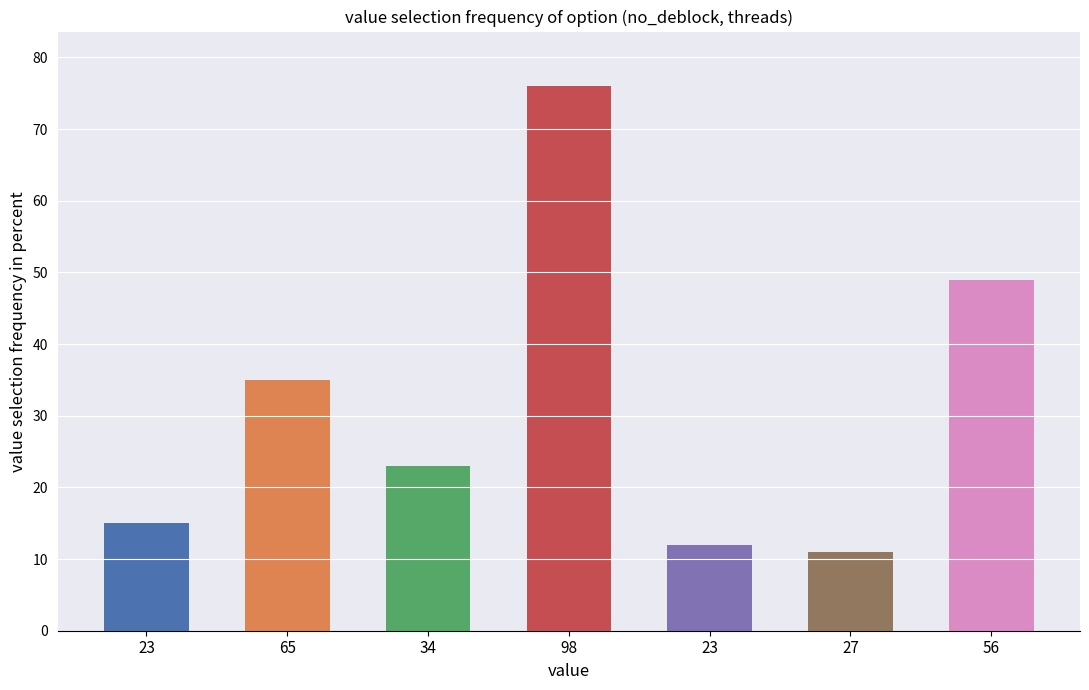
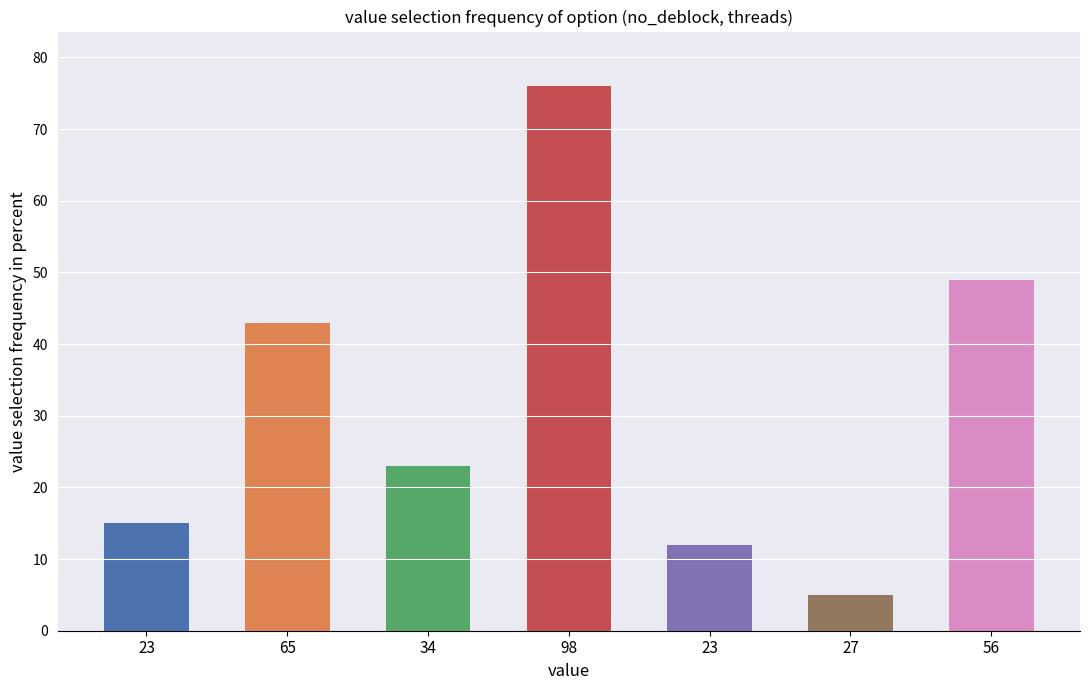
  {
-   "65": 35,
+   "65": 43,
    "34": 23,
    "98": 76,
-   "27": 11,
+   "27": 5,
    "56": 49
  }
